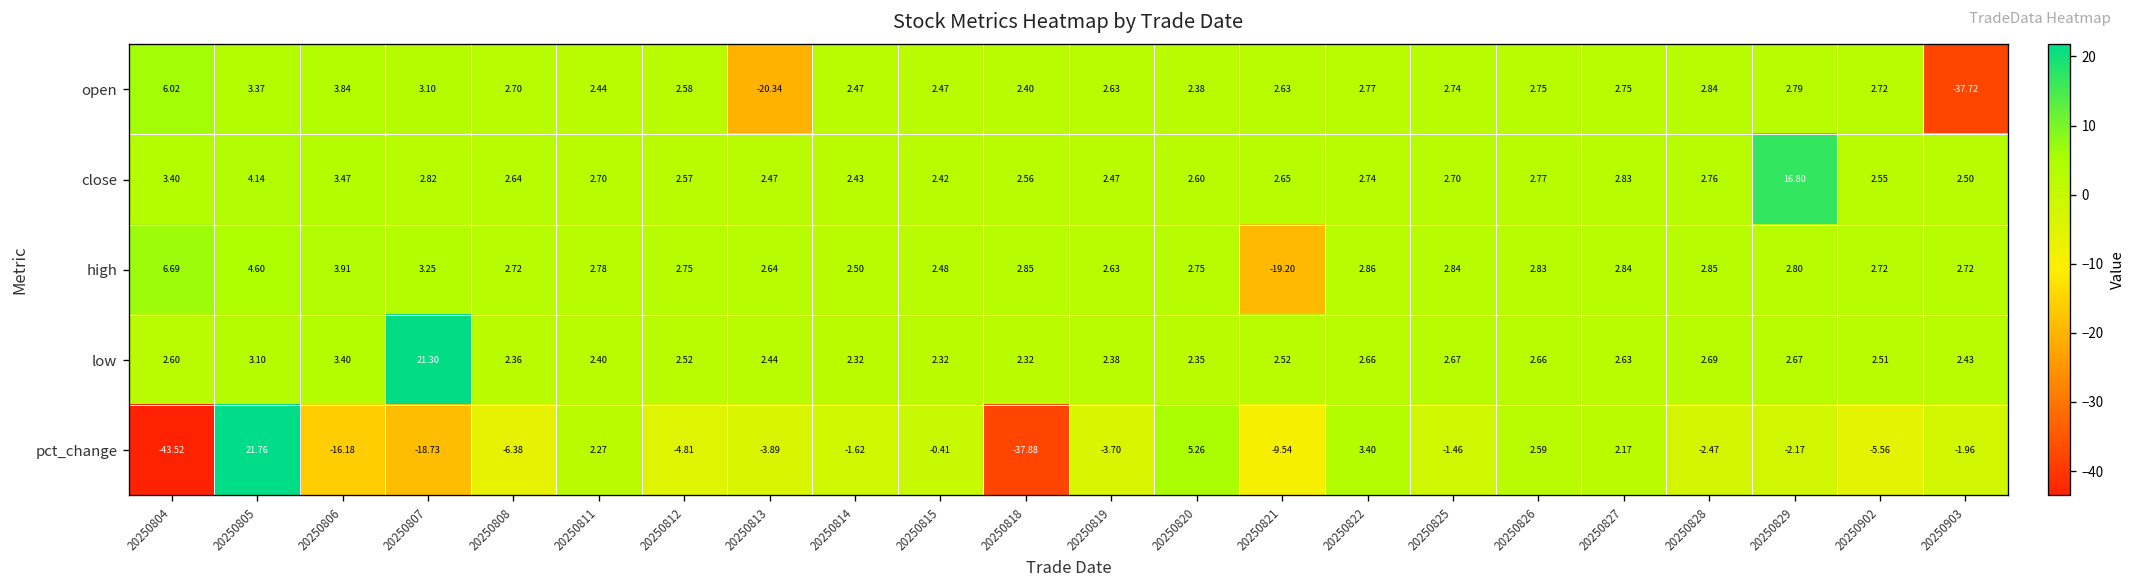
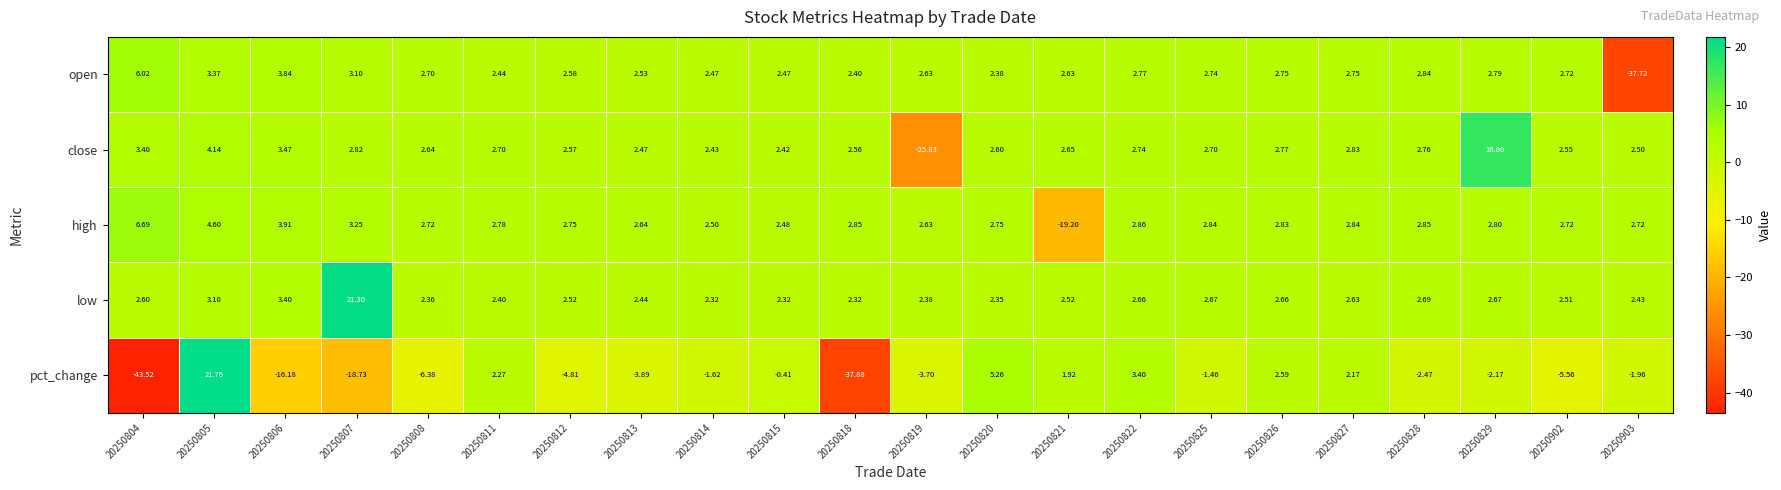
  {
    "open": {
      "20250804": 6.02,
      "20250805": 3.37,
      "20250806": 3.84,
      "20250807": 3.10,
      "20250808": 2.70,
      "20250811": 2.44,
      "20250812": 2.58,
-     "20250813": -20.34,
+     "20250813": 2.53,
      "20250814": 2.47,
      "20250815": 2.47,
      "20250818": 2.40,
      "20250819": 2.63,
      "20250820": 2.38,
      "20250821": 2.63,
      "20250822": 2.77,
      "20250825": 2.74,
      "20250826": 2.75,
      "20250827": 2.75,
      "20250828": 2.84,
      "20250829": 2.79,
      "20250902": 2.72,
      "20250903": -37.72
    },
    "close": {
      "20250804": 3.40,
      "20250805": 4.14,
      "20250806": 3.47,
      "20250807": 2.82,
      "20250808": 2.64,
      "20250811": 2.70,
      "20250812": 2.57,
      "20250813": 2.47,
      "20250814": 2.43,
      "20250815": 2.42,
      "20250818": 2.56,
-     "20250819": 2.47,
+     "20250819": -25.83,
      "20250820": 2.60,
      "20250821": 2.65,
      "20250822": 2.74,
      "20250825": 2.70,
      "20250826": 2.77,
      "20250827": 2.83,
      "20250828": 2.76,
      "20250829": 16.80,
      "20250902": 2.55,
      "20250903": 2.50
    },
    "high": {
      "20250804": 6.69,
      "20250805": 4.60,
      "20250806": 3.91,
      "20250807": 3.25,
      "20250808": 2.72,
      "20250811": 2.78,
      "20250812": 2.75,
      "20250813": 2.64,
      "20250814": 2.50,
      "20250815": 2.48,
      "20250818": 2.85,
      "20250819": 2.63,
      "20250820": 2.75,
      "20250821": -19.20,
      "20250822": 2.86,
      "20250825": 2.84,
      "20250826": 2.83,
      "20250827": 2.84,
      "20250828": 2.85,
      "20250829": 2.80,
      "20250902": 2.72,
      "20250903": 2.72
    },
    "low": {
      "20250804": 2.60,
      "20250805": 3.10,
      "20250806": 3.40,
      "20250807": 21.30,
      "20250808": 2.36,
      "20250811": 2.40,
      "20250812": 2.52,
      "20250813": 2.44,
      "20250814": 2.32,
      "20250815": 2.32,
      "20250818": 2.32,
      "20250819": 2.38,
      "20250820": 2.35,
      "20250821": 2.52,
      "20250822": 2.66,
      "20250825": 2.67,
      "20250826": 2.66,
      "20250827": 2.63,
      "20250828": 2.69,
      "20250829": 2.67,
      "20250902": 2.51,
      "20250903": 2.43
    },
    "pct_change": {
      "20250804": -43.52,
      "20250805": 21.76,
      "20250806": -16.18,
      "20250807": -18.73,
      "20250808": -6.38,
      "20250811": 2.27,
      "20250812": -4.81,
      "20250813": -3.89,
      "20250814": -1.62,
      "20250815": -0.41,
      "20250818": -37.88,
      "20250819": -3.70,
      "20250820": 5.26,
-     "20250821": -9.54,
+     "20250821": 1.92,
      "20250822": 3.40,
      "20250825": -1.46,
      "20250826": 2.59,
      "20250827": 2.17,
      "20250828": -2.47,
      "20250829": -2.17,
      "20250902": -5.56,
      "20250903": -1.96
    }
  }
